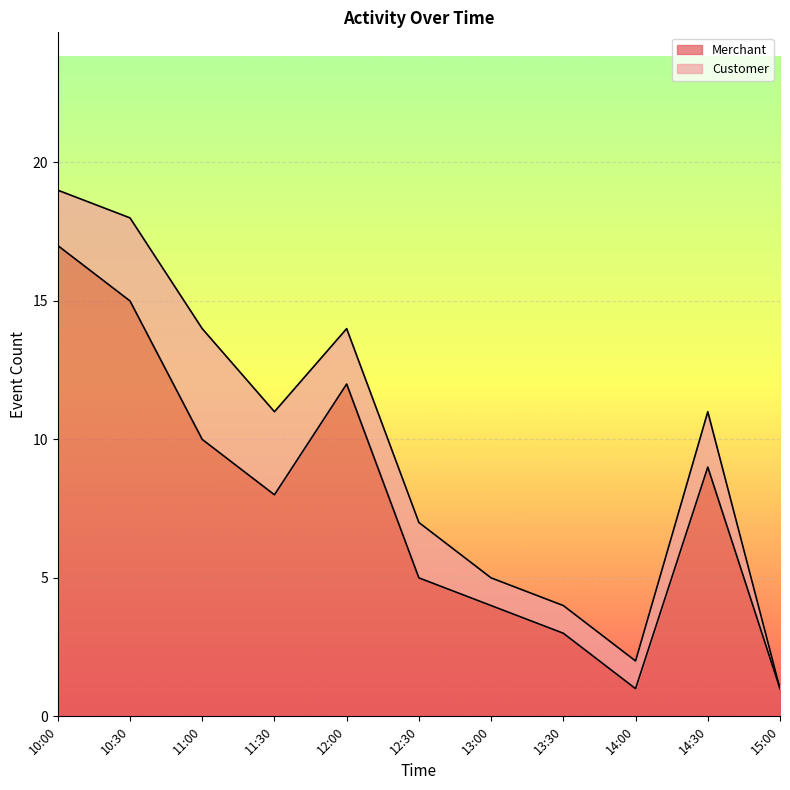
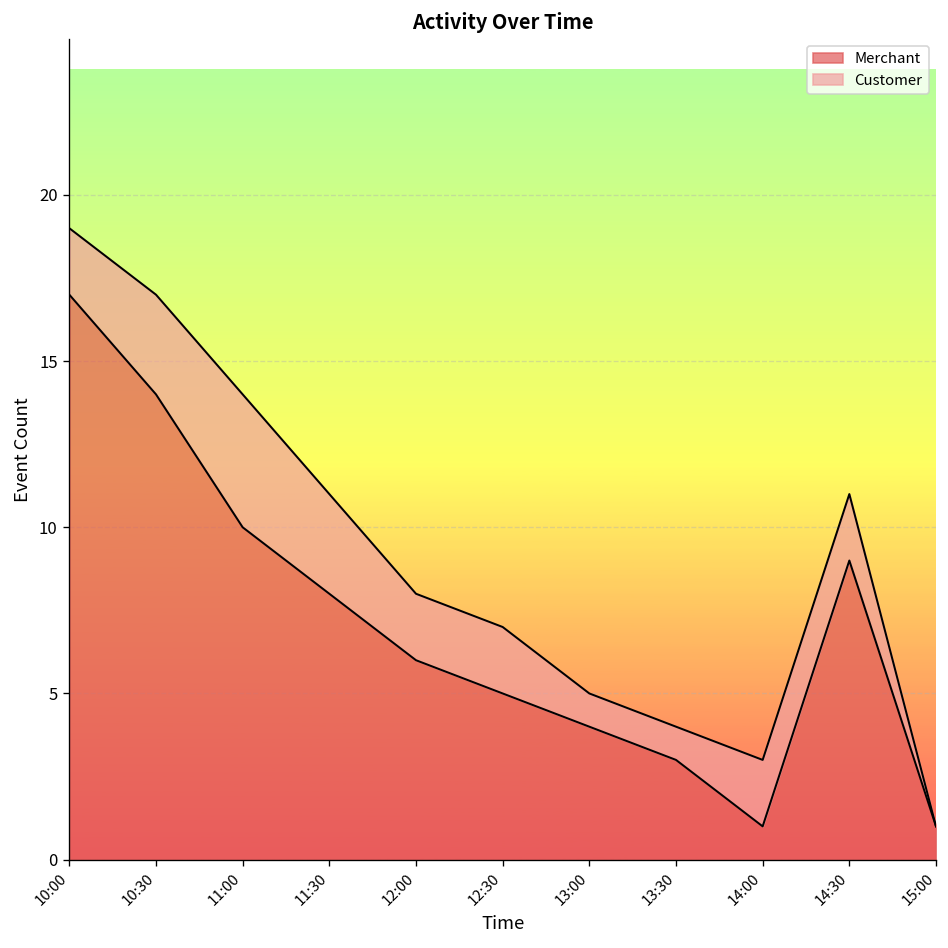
  {
    "Merchant": {
      "10:00": 17,
-     "10:30": 15,
+     "10:30": 14,
      "11:00": 10,
      "11:30": 8,
-     "12:00": 12,
+     "12:00": 6,
      "12:30": 5,
      "13:00": 4,
      "13:30": 3,
      "14:00": 1,
      "14:30": 9
    },
    "Customer": {
      "10:00": 2,
      "10:30": 3,
      "11:00": 4,
      "11:30": 3,
      "12:00": 2,
      "12:30": 2,
      "13:00": 1,
      "13:30": 1,
-     "14:00": 1,
+     "14:00": 2,
      "14:30": 2
    }
  }
